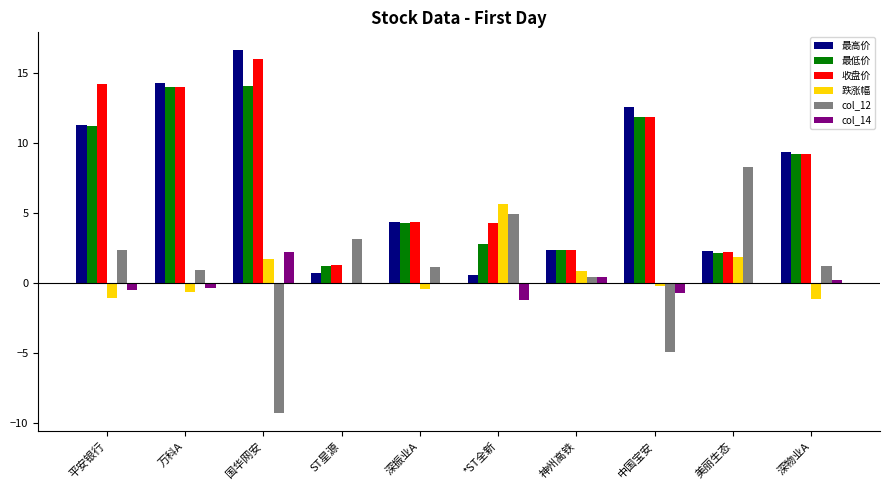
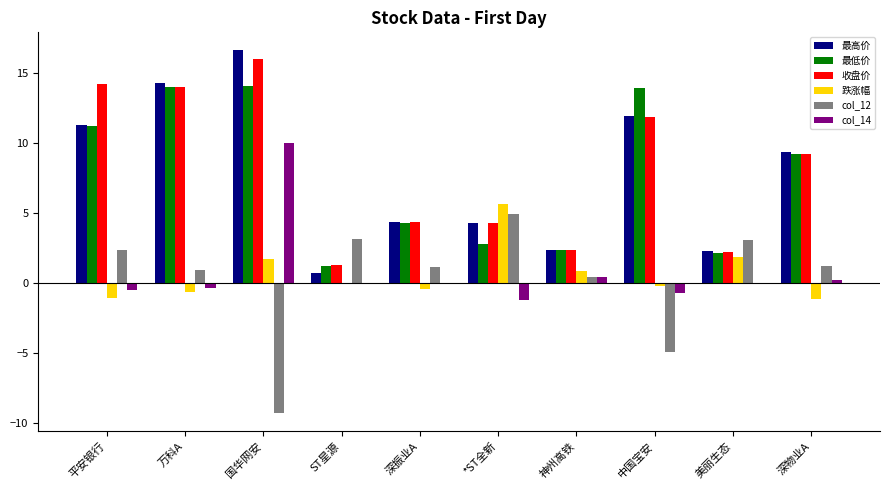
  {
    "最高价": {
      "平安银行": 11.3,
      "万科A": 14.3,
      "国华网安": 16.6,
      "ST星源": 0.7,
      "深振业A": 4.4,
-     "*ST全新": 0.6,
+     "*ST全新": 4.3,
      "神州高铁": 2.4,
-     "中国宝安": 12.5,
+     "中国宝安": 12.0,
      "美丽生态": 2.2,
      "深物业A": 9.3
    },
    "最低价": {
      "平安银行": 11.2,
      "万科A": 14.0,
      "国华网安": 14.1,
      "ST星源": 1.2,
      "深振业A": 4.3,
      "*ST全新": 2.8,
      "神州高铁": 2.3,
-     "中国宝安": 11.8,
+     "中国宝安": 13.9,
      "美丽生态": 2.2,
      "深物业A": 9.2
    },
    "收盘价": {
      "平安银行": 14.2,
      "万科A": 14.0,
      "国华网安": 16.0,
      "ST星源": 1.2,
      "深振业A": 4.3,
      "*ST全新": 4.3,
      "神州高铁": 2.4,
      "中国宝安": 11.8,
      "美丽生态": 2.2,
      "深物业A": 9.2
    },
    "跌涨幅": {
      "平安银行": -1.1,
      "万科A": -0.6,
      "国华网安": 1.7,
      "ST星源": 0.0,
      "深振业A": -0.5,
      "*ST全新": 5.6,
      "神州高铁": 0.9,
      "中国宝安": -0.3,
      "美丽生态": 1.8,
      "深物业A": -1.2
    },
    "col_12": {
      "平安银行": 2.3,
      "万科A": 0.9,
      "国华网安": -9.3,
      "ST星源": 3.1,
      "深振业A": 1.1,
      "*ST全新": 4.9,
      "神州高铁": 0.4,
      "中国宝安": -5.0,
-     "美丽生态": 8.3,
+     "美丽生态": 3.1,
      "深物业A": 1.2
    },
    "col_14": {
      "平安银行": -0.5,
      "万科A": -0.4,
-     "国华网安": 2.2,
+     "国华网安": 10.0,
      "ST星源": 0.0,
      "深振业A": 0.0,
      "*ST全新": -1.3,
      "神州高铁": 0.4,
      "中国宝安": -0.7,
      "美丽生态": 0.0,
      "深物业A": 0.2
    }
  }
